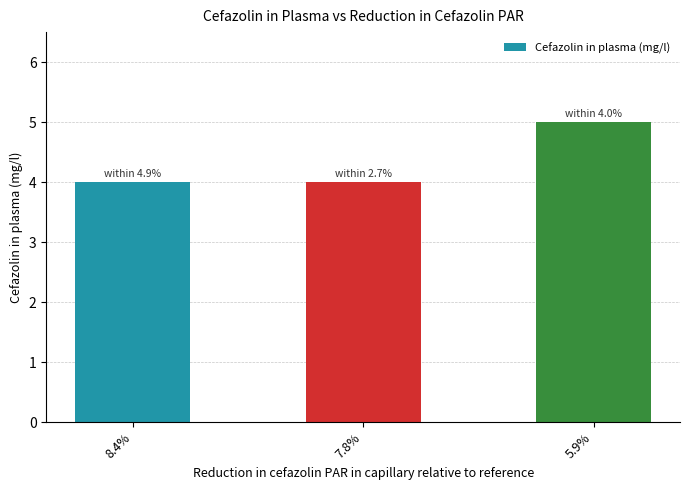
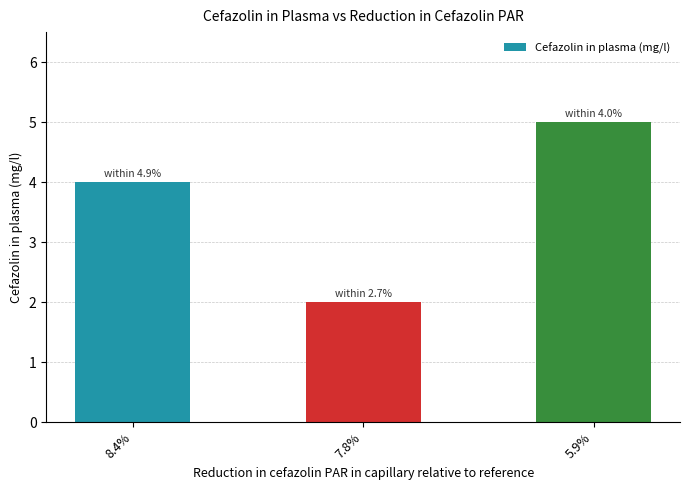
  {
-   "7.8%": 4
+   "7.8%": 2
  }
